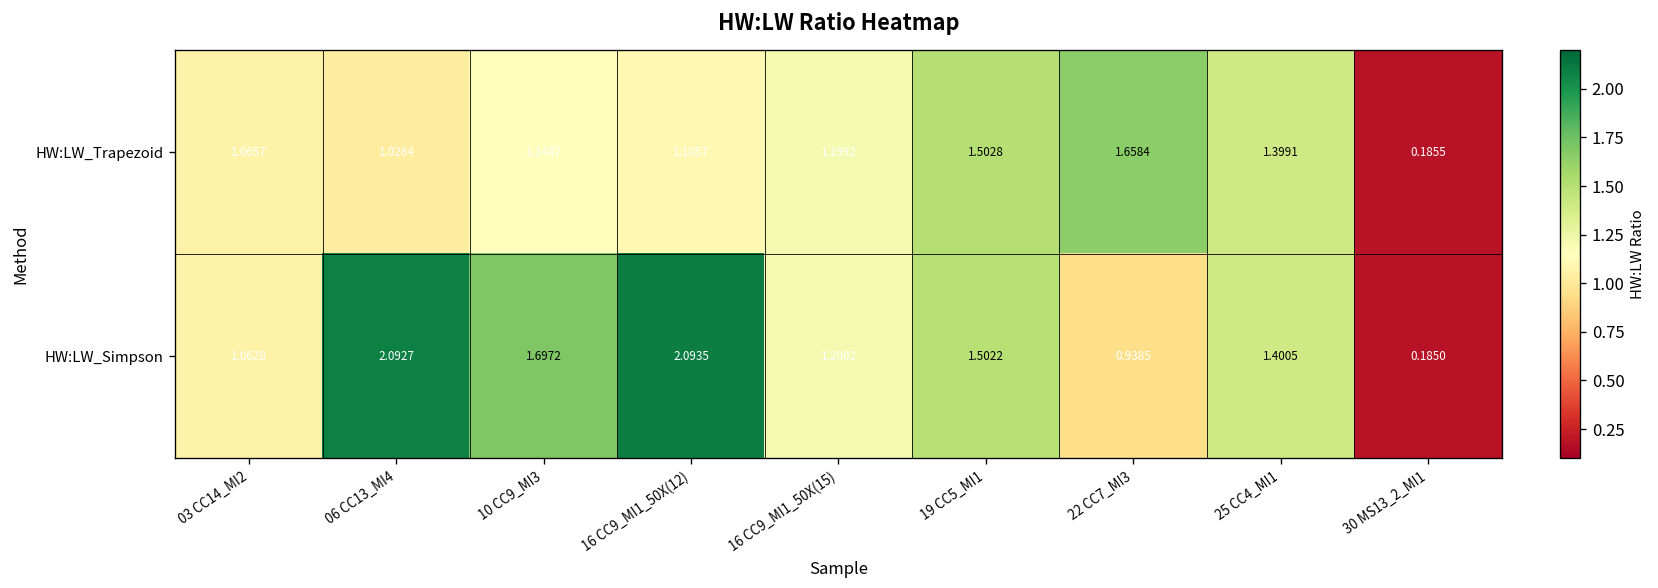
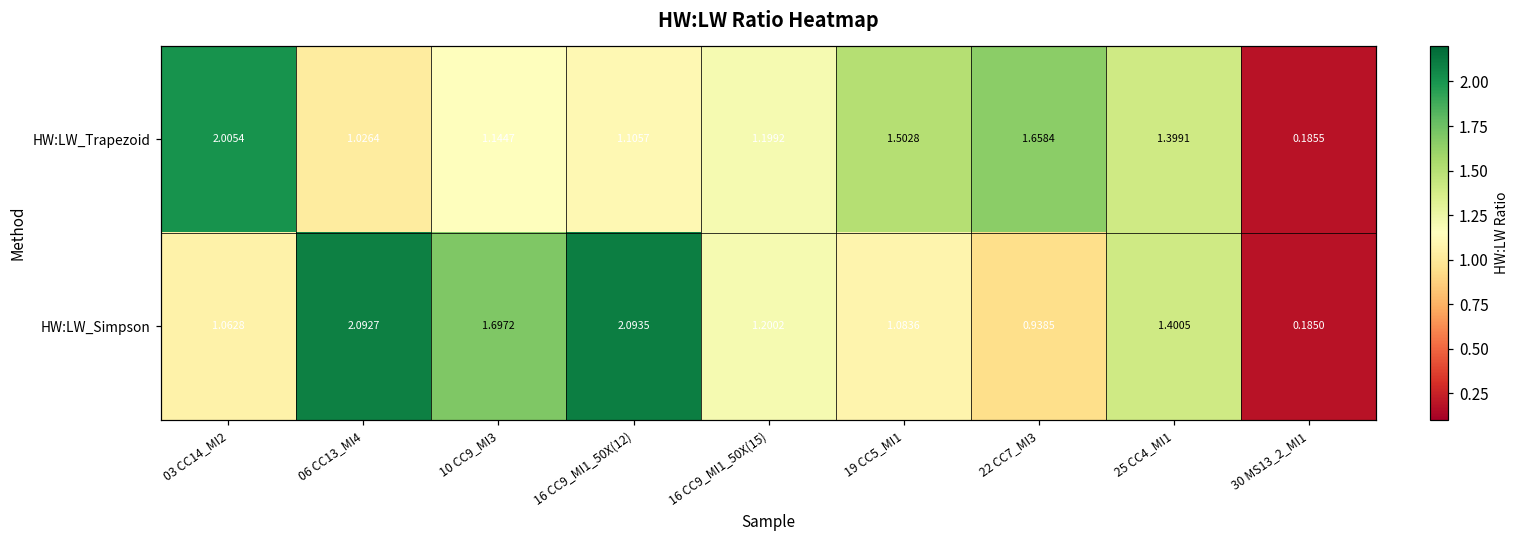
  {
    "HW:LW_Trapezoid": {
-     "03 CC14_MI2": 1.0657,
+     "03 CC14_MI2": 2.0054,
      "06 CC13_MI4": 1.0264,
      "10 CC9_MI3": 1.1447,
      "16 CC9_MI1_50X(12)": 1.1057,
      "16 CC9_MI1_50X(15)": 1.1992,
      "19 CC5_MI1": 1.5028,
      "22 CC7_MI3": 1.6584,
      "25 CC4_MI1": 1.3991,
      "30 MS13_2_MI1": 0.1855
    },
    "HW:LW_Simpson": {
      "03 CC14_MI2": 1.0628,
      "06 CC13_MI4": 2.0927,
      "10 CC9_MI3": 1.6972,
      "16 CC9_MI1_50X(12)": 2.0935,
      "16 CC9_MI1_50X(15)": 1.2002,
-     "19 CC5_MI1": 1.5022,
+     "19 CC5_MI1": 1.0836,
      "22 CC7_MI3": 0.9385,
      "25 CC4_MI1": 1.4005,
      "30 MS13_2_MI1": 0.1850
    }
  }
